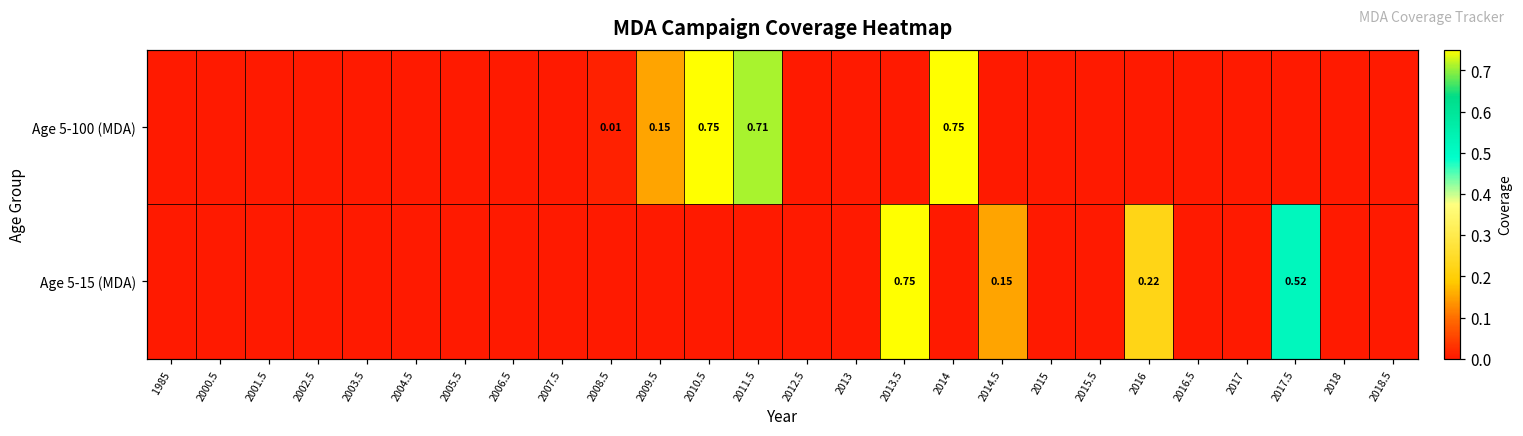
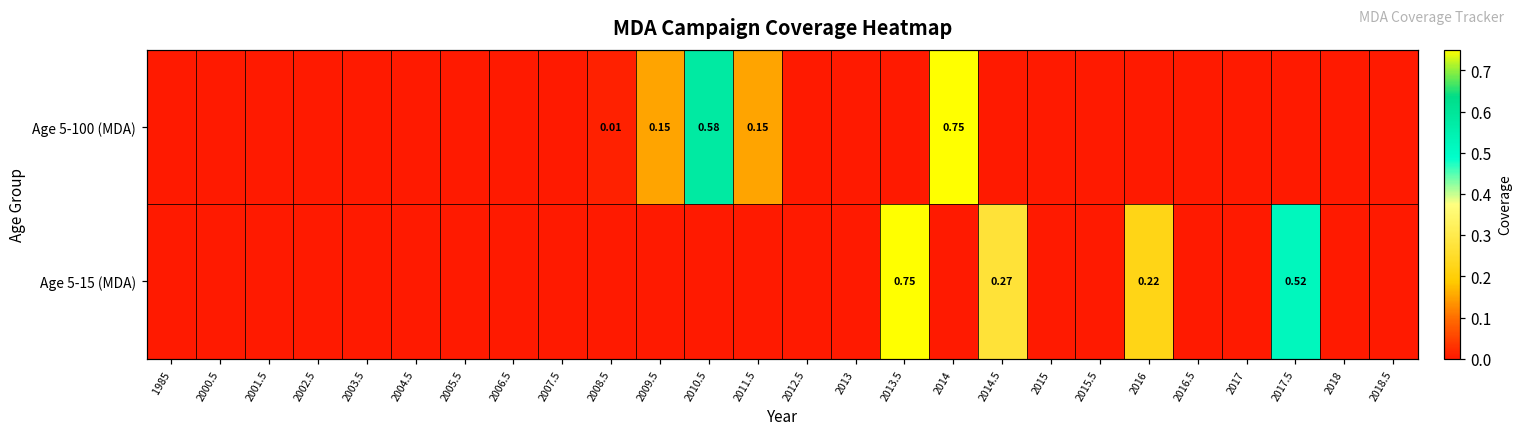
  {
    "Age 5-100 (MDA)": {
      "2008.5": 0.01,
      "2009.5": 0.15,
-     "2010.5": 0.75,
-     "2011.5": 0.71,
+     "2010.5": 0.58,
+     "2011.5": 0.15,
      "2014": 0.75
    },
    "Age 5-15 (MDA)": {
      "2013.5": 0.75,
-     "2014.5": 0.15,
+     "2014.5": 0.27,
      "2016": 0.22,
      "2017.5": 0.52
    }
  }
